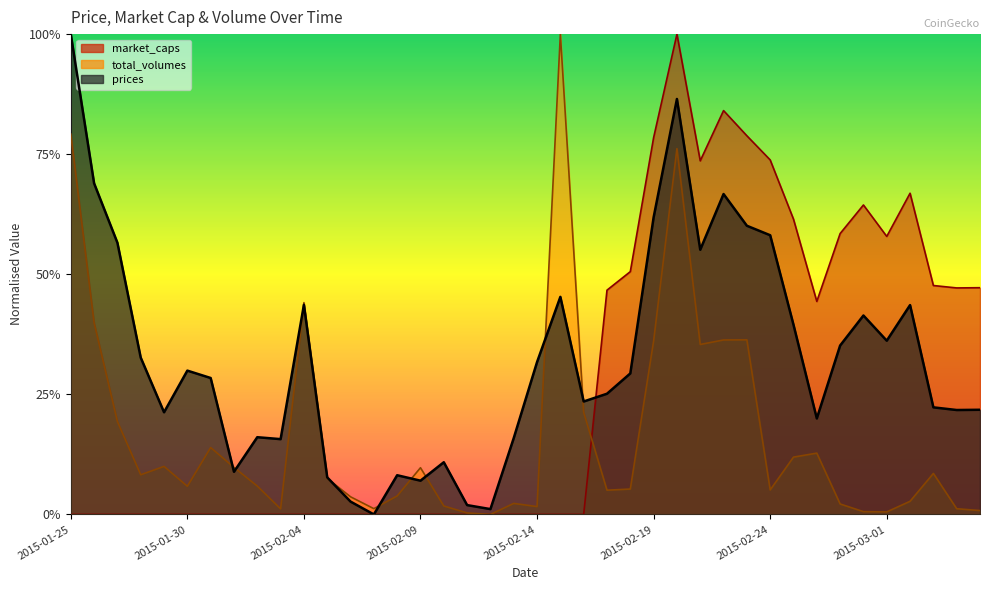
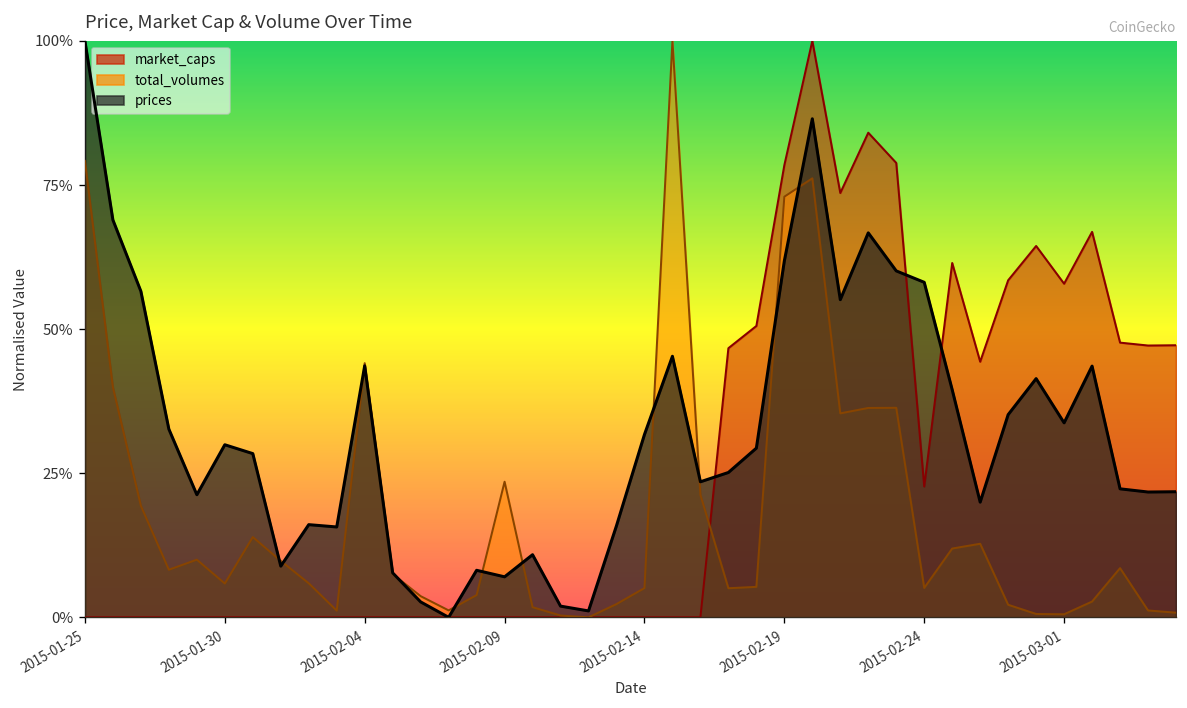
  {
    "market_caps": {
      "2015-01-25": "0%",
      "2015-01-30": "0%",
      "2015-02-04": "0%",
      "2015-02-09": "0%",
      "2015-02-14": "0%",
      "2015-02-19": "78%",
-     "2015-02-24": "74%",
+     "2015-02-24": "23%",
      "2015-03-01": "58%"
    },
    "total_volumes": {
      "2015-01-25": "79%",
      "2015-01-30": "6%",
-     "2015-02-09": "10%",
-     "2015-02-14": "2%",
-     "2015-02-19": "36%",
+     "2015-02-09": "24%",
+     "2015-02-14": "5%",
+     "2015-02-19": "73%",
      "2015-02-24": "5%",
      "2015-03-01": "1%"
    },
    "prices": {
      "2015-01-25": "100%",
      "2015-01-30": "30%",
      "2015-02-09": "7%",
      "2015-02-14": "32%",
      "2015-02-19": "62%",
      "2015-02-24": "58%",
-     "2015-03-01": "36%"
+     "2015-03-01": "34%"
    }
  }
